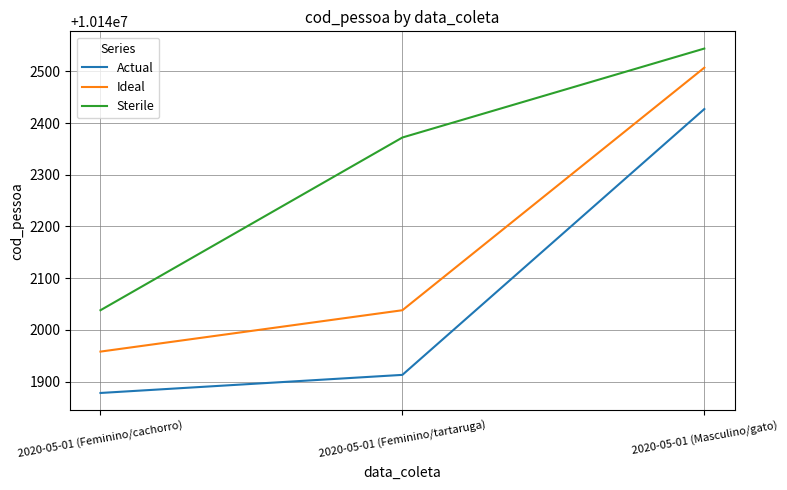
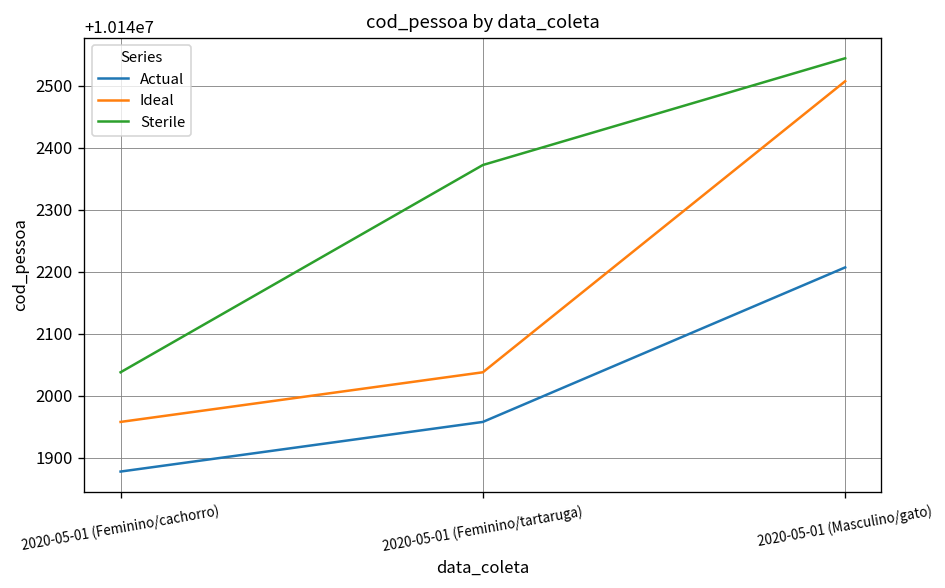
  {
    "Actual": {
      "2020-05-01 (Feminino/cachorro)": 10141880,
-     "2020-05-01 (Feminino/tartaruga)": 10141910,
-     "2020-05-01 (Masculino/gato)": 10142430
+     "2020-05-01 (Feminino/tartaruga)": 10141960,
+     "2020-05-01 (Masculino/gato)": 10142210
    },
    "Ideal": {
      "2020-05-01 (Feminino/cachorro)": 10141960,
      "2020-05-01 (Feminino/tartaruga)": 10142040,
      "2020-05-01 (Masculino/gato)": 10142510
    },
    "Sterile": {
      "2020-05-01 (Feminino/cachorro)": 10142040,
      "2020-05-01 (Feminino/tartaruga)": 10142370,
      "2020-05-01 (Masculino/gato)": 10142540
    }
  }
